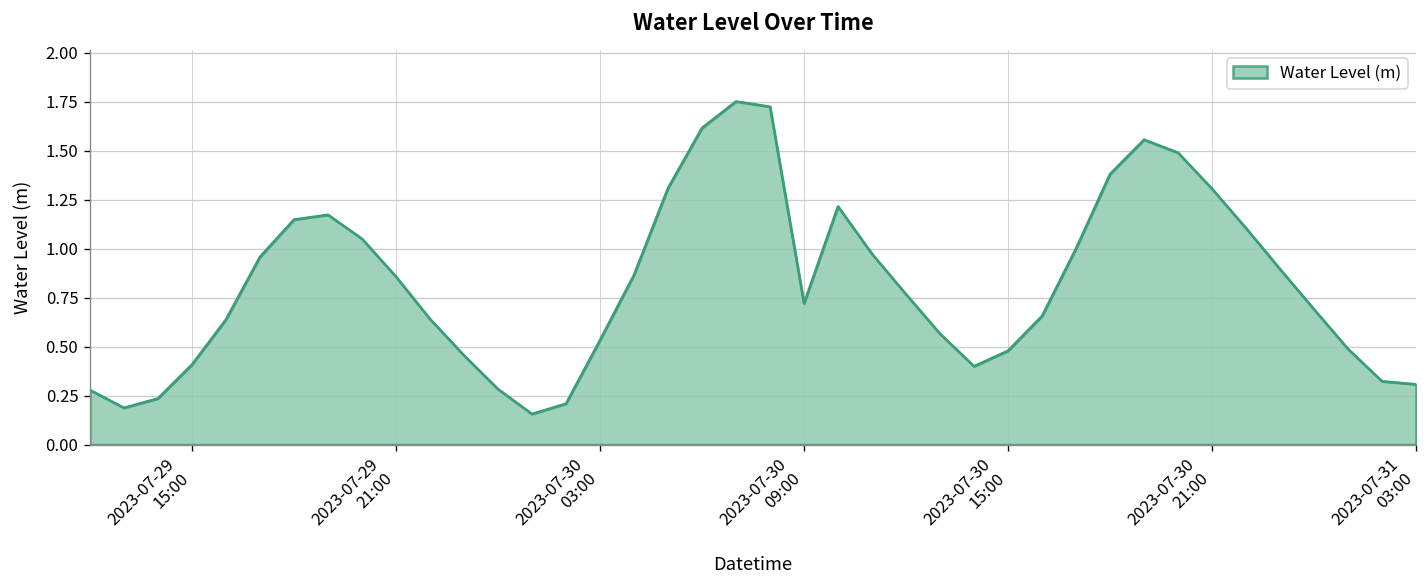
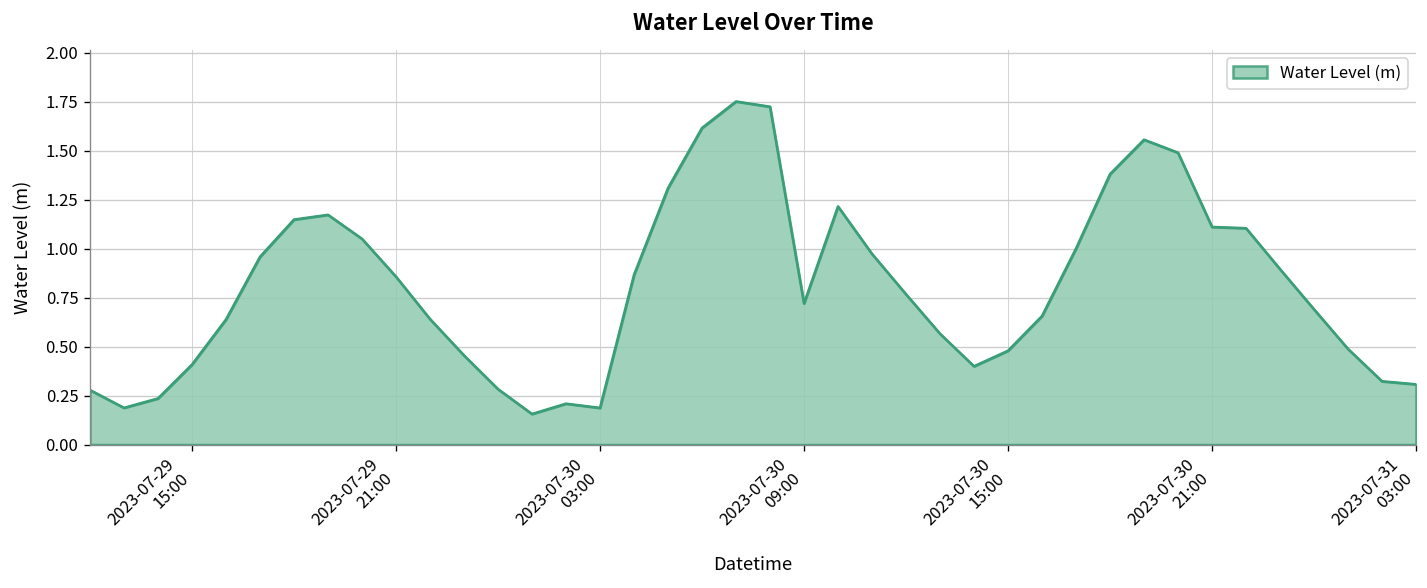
  {
    "2023-07-29 15:00": 0.41,
    "2023-07-29 21:00": 0.86,
-   "2023-07-30 03:00": 0.53,
+   "2023-07-30 03:00": 0.19,
    "2023-07-30 09:00": 0.72,
    "2023-07-30 15:00": 0.48,
-   "2023-07-30 21:00": 1.31,
+   "2023-07-30 21:00": 1.11,
    "2023-07-31 03:00": 0.31
  }
